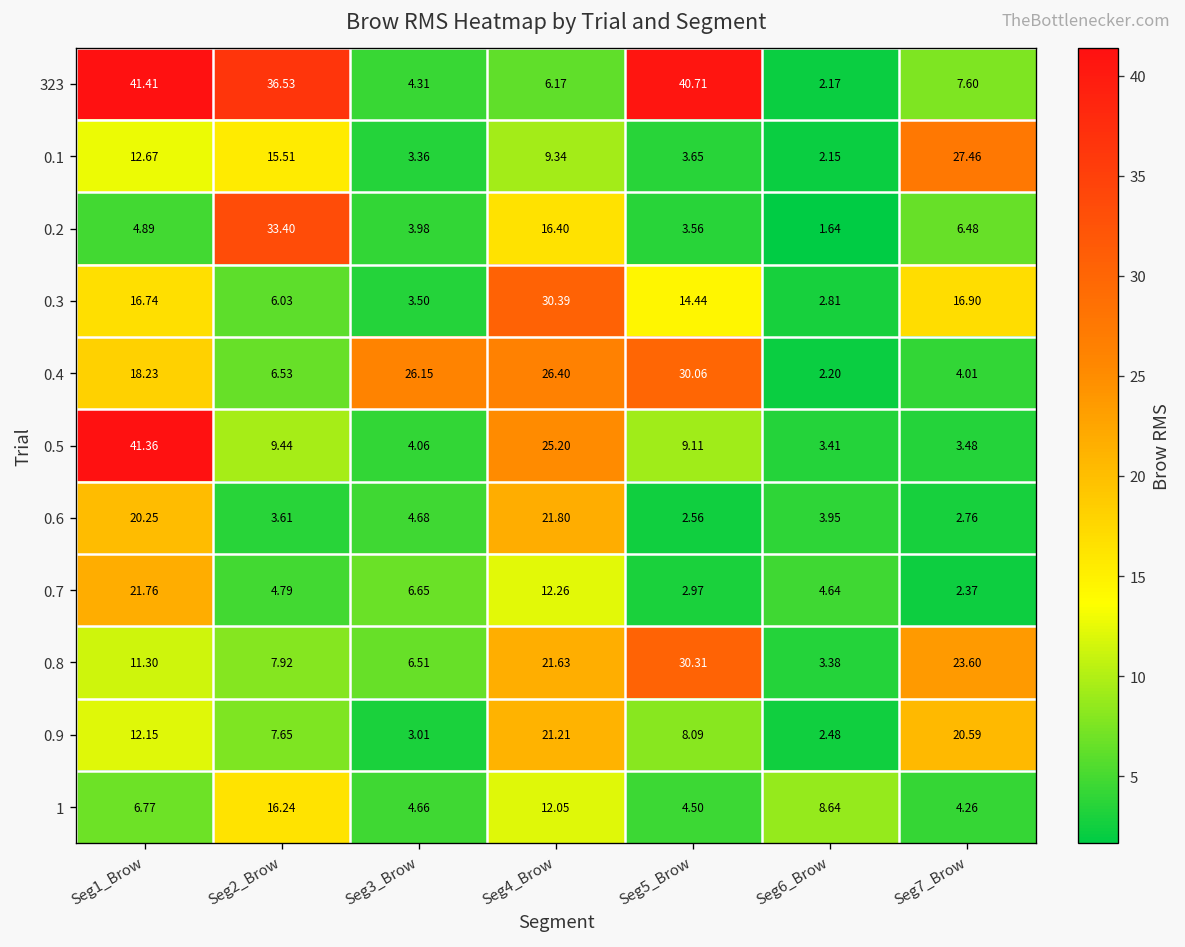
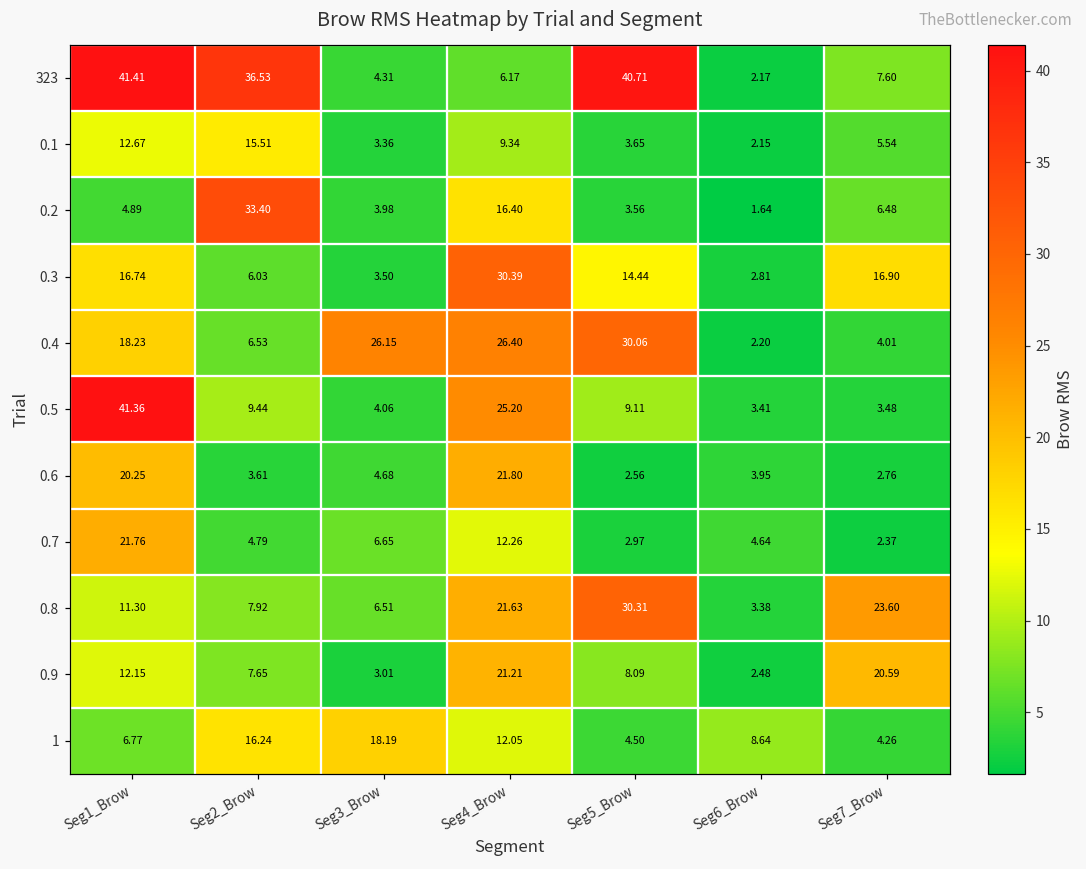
  {
    "323": {
      "Seg1_Brow": 41.41,
      "Seg2_Brow": 36.53,
      "Seg3_Brow": 4.31,
      "Seg4_Brow": 6.17,
      "Seg5_Brow": 40.71,
      "Seg6_Brow": 2.17,
      "Seg7_Brow": 7.60
    },
    "0.1": {
      "Seg1_Brow": 12.67,
      "Seg2_Brow": 15.51,
      "Seg3_Brow": 3.36,
      "Seg4_Brow": 9.34,
      "Seg5_Brow": 3.65,
      "Seg6_Brow": 2.15,
-     "Seg7_Brow": 27.46
+     "Seg7_Brow": 5.54
    },
    "0.2": {
      "Seg1_Brow": 4.89,
      "Seg2_Brow": 33.40,
      "Seg3_Brow": 3.98,
      "Seg4_Brow": 16.40,
      "Seg5_Brow": 3.56,
      "Seg6_Brow": 1.64,
      "Seg7_Brow": 6.48
    },
    "0.3": {
      "Seg1_Brow": 16.74,
      "Seg2_Brow": 6.03,
      "Seg3_Brow": 3.50,
      "Seg4_Brow": 30.39,
      "Seg5_Brow": 14.44,
      "Seg6_Brow": 2.81,
      "Seg7_Brow": 16.90
    },
    "0.4": {
      "Seg1_Brow": 18.23,
      "Seg2_Brow": 6.53,
      "Seg3_Brow": 26.15,
      "Seg4_Brow": 26.40,
      "Seg5_Brow": 30.06,
      "Seg6_Brow": 2.20,
      "Seg7_Brow": 4.01
    },
    "0.5": {
      "Seg1_Brow": 41.36,
      "Seg2_Brow": 9.44,
      "Seg3_Brow": 4.06,
      "Seg4_Brow": 25.20,
      "Seg5_Brow": 9.11,
      "Seg6_Brow": 3.41,
      "Seg7_Brow": 3.48
    },
    "0.6": {
      "Seg1_Brow": 20.25,
      "Seg2_Brow": 3.61,
      "Seg3_Brow": 4.68,
      "Seg4_Brow": 21.80,
      "Seg5_Brow": 2.56,
      "Seg6_Brow": 3.95,
      "Seg7_Brow": 2.76
    },
    "0.7": {
      "Seg1_Brow": 21.76,
      "Seg2_Brow": 4.79,
      "Seg3_Brow": 6.65,
      "Seg4_Brow": 12.26,
      "Seg5_Brow": 2.97,
      "Seg6_Brow": 4.64,
      "Seg7_Brow": 2.37
    },
    "0.8": {
      "Seg1_Brow": 11.30,
      "Seg2_Brow": 7.92,
      "Seg3_Brow": 6.51,
      "Seg4_Brow": 21.63,
      "Seg5_Brow": 30.31,
      "Seg6_Brow": 3.38,
      "Seg7_Brow": 23.60
    },
    "0.9": {
      "Seg1_Brow": 12.15,
      "Seg2_Brow": 7.65,
      "Seg3_Brow": 3.01,
      "Seg4_Brow": 21.21,
      "Seg5_Brow": 8.09,
      "Seg6_Brow": 2.48,
      "Seg7_Brow": 20.59
    },
    "1": {
      "Seg1_Brow": 6.77,
      "Seg2_Brow": 16.24,
-     "Seg3_Brow": 4.66,
+     "Seg3_Brow": 18.19,
      "Seg4_Brow": 12.05,
      "Seg5_Brow": 4.50,
      "Seg6_Brow": 8.64,
      "Seg7_Brow": 4.26
    }
  }
